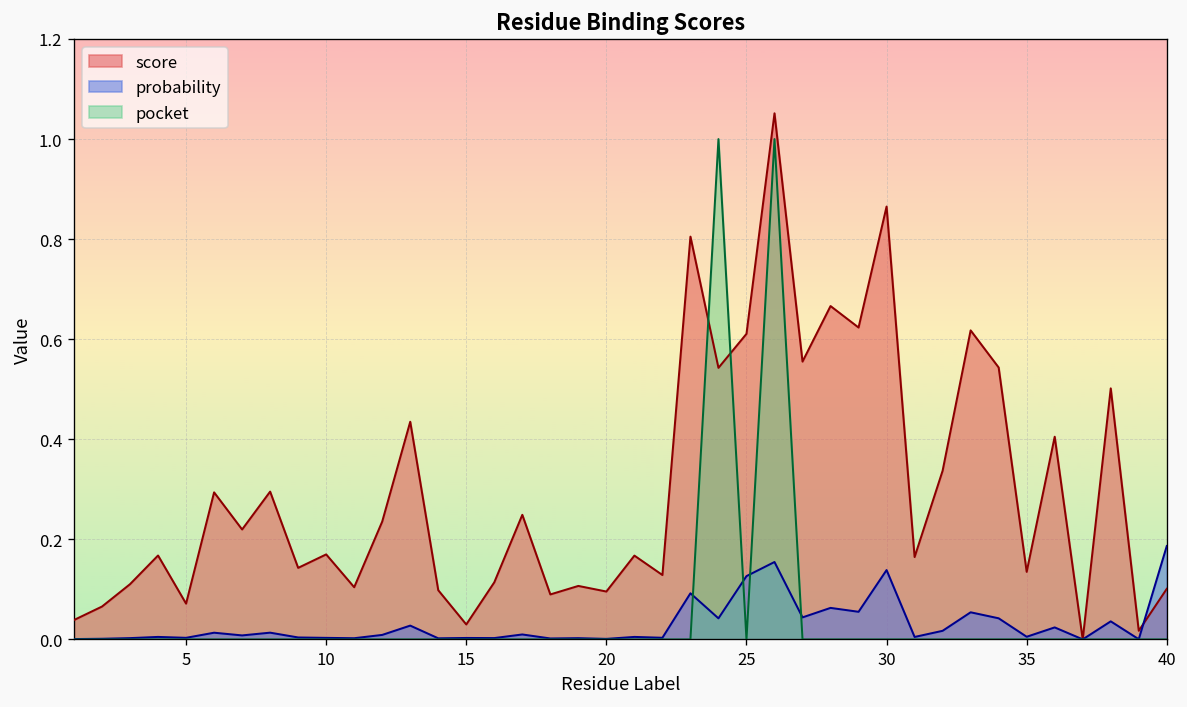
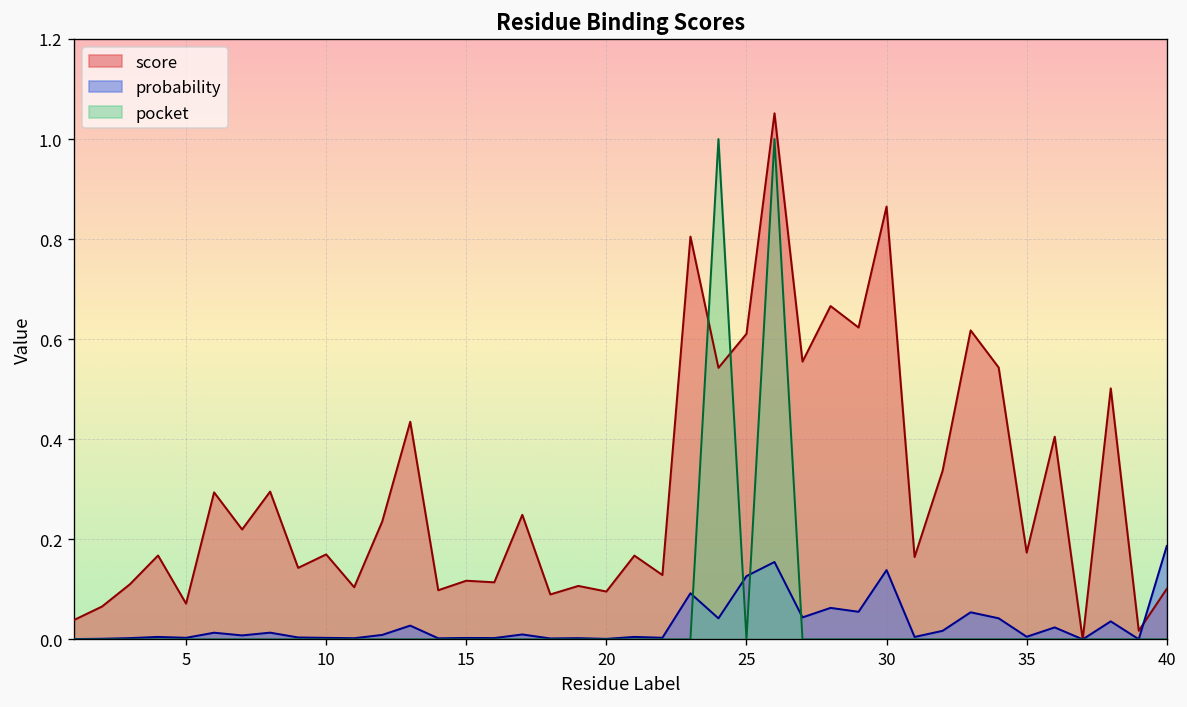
  {
    "score": {
      "5": 0.07,
      "10": 0.17,
-     "15": 0.03,
+     "15": 0.12,
      "20": 0.10,
      "25": 0.61,
      "30": 0.87,
-     "35": 0.14,
+     "35": 0.17,
      "40": 0.10
    },
    "probability": {
      "25": 0.13,
      "30": 0.14,
      "40": 0.19
    },
    "pocket": {
      "25": 0.00,
      "30": 0.00,
      "40": 0.00
    }
  }
